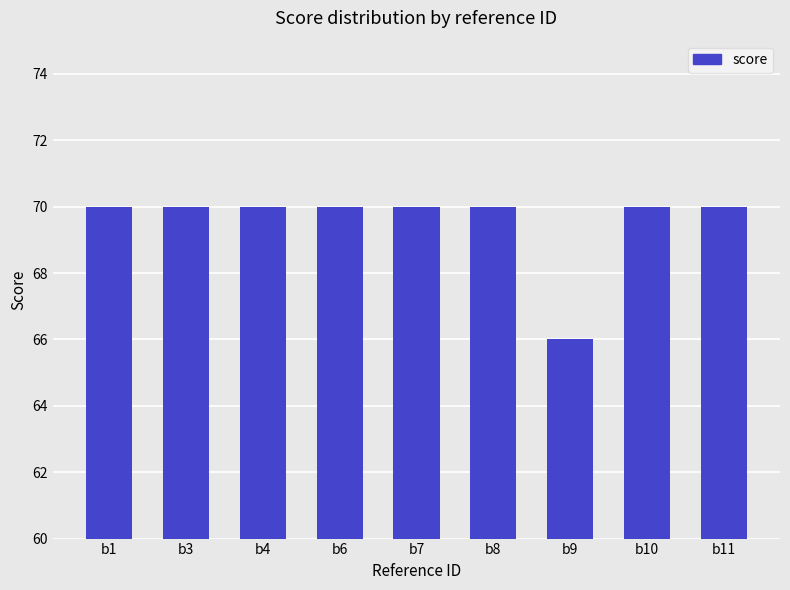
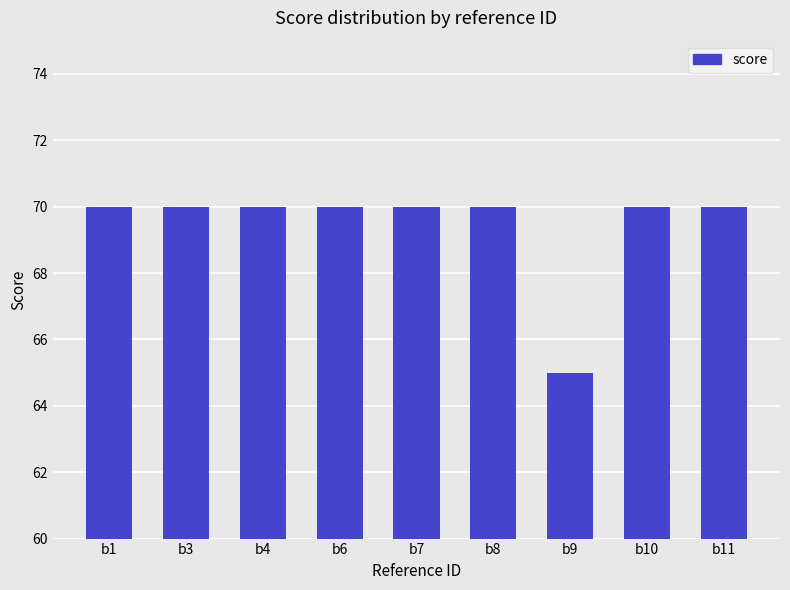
  {
    "b1": 70,
    "b3": 70,
    "b4": 70,
    "b6": 70,
    "b7": 70,
    "b8": 70,
-   "b9": 66,
+   "b9": 65,
    "b10": 70,
    "b11": 70
  }
